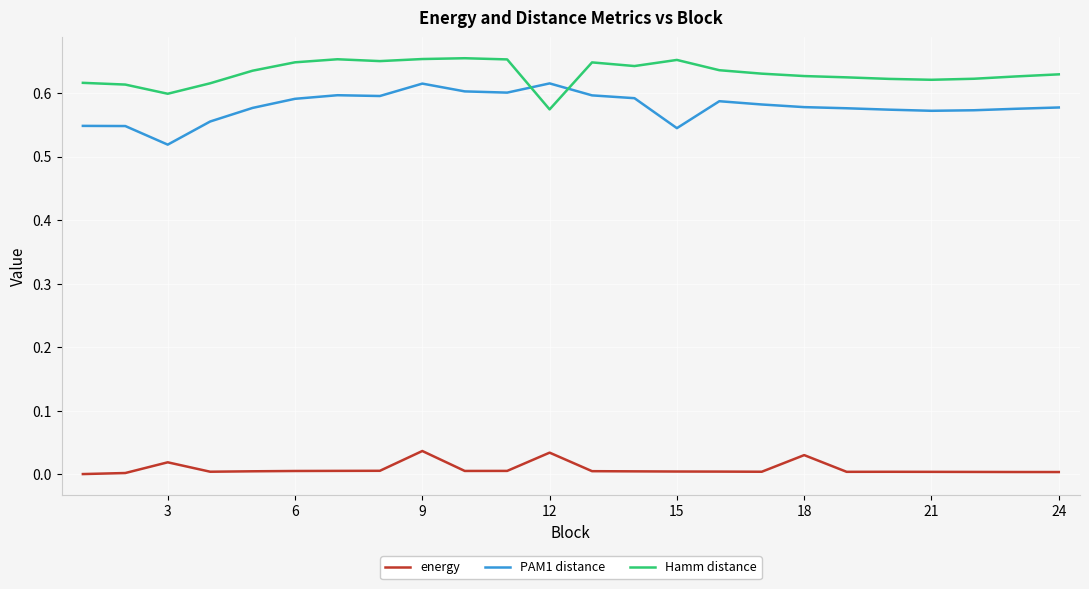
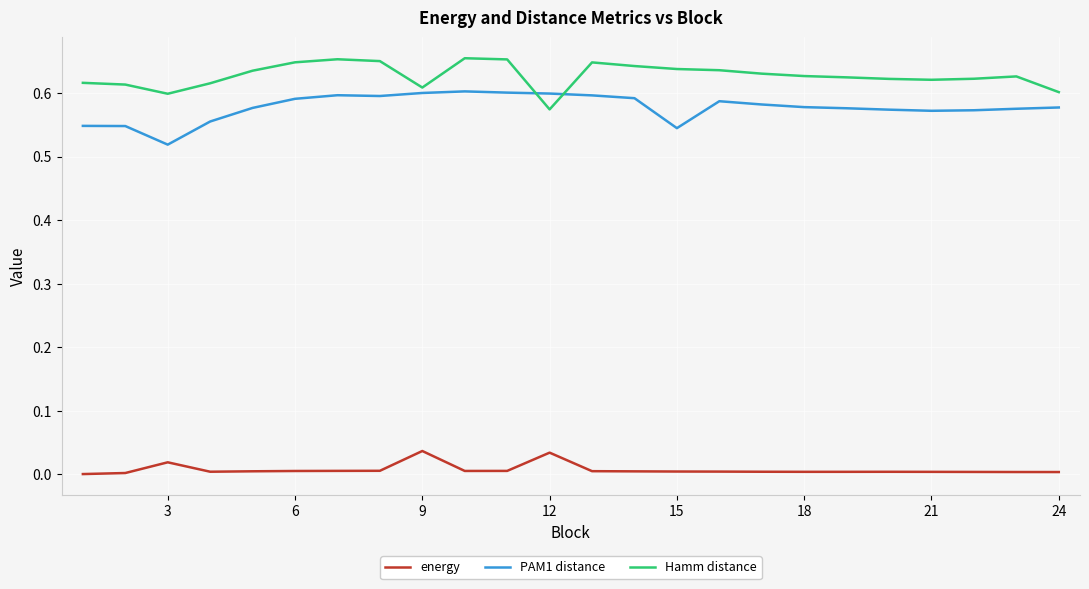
  {
    "energy": {
      "3": 0.02,
      "6": 0.01,
      "9": 0.04,
      "12": 0.03,
      "15": 0.00,
-     "18": 0.03,
+     "18": 0.00,
      "21": 0.00,
      "24": 0.00
    },
    "PAM1 distance": {
      "3": 0.52,
      "6": 0.59,
-     "9": 0.61,
-     "12": 0.62,
+     "9": 0.60,
+     "12": 0.60,
      "15": 0.54,
      "18": 0.58,
      "21": 0.57,
      "24": 0.58
    },
    "Hamm distance": {
      "3": 0.60,
      "6": 0.65,
-     "9": 0.65,
+     "9": 0.61,
      "12": 0.57,
-     "15": 0.65,
+     "15": 0.64,
      "18": 0.63,
      "21": 0.62,
-     "24": 0.63
+     "24": 0.60
    }
  }
